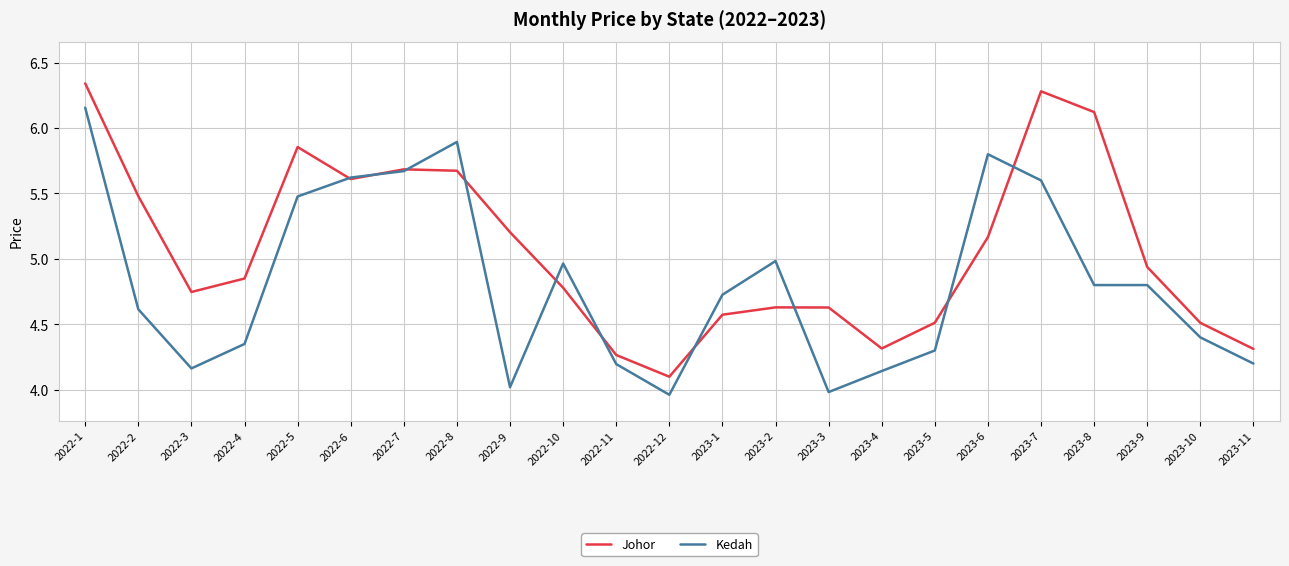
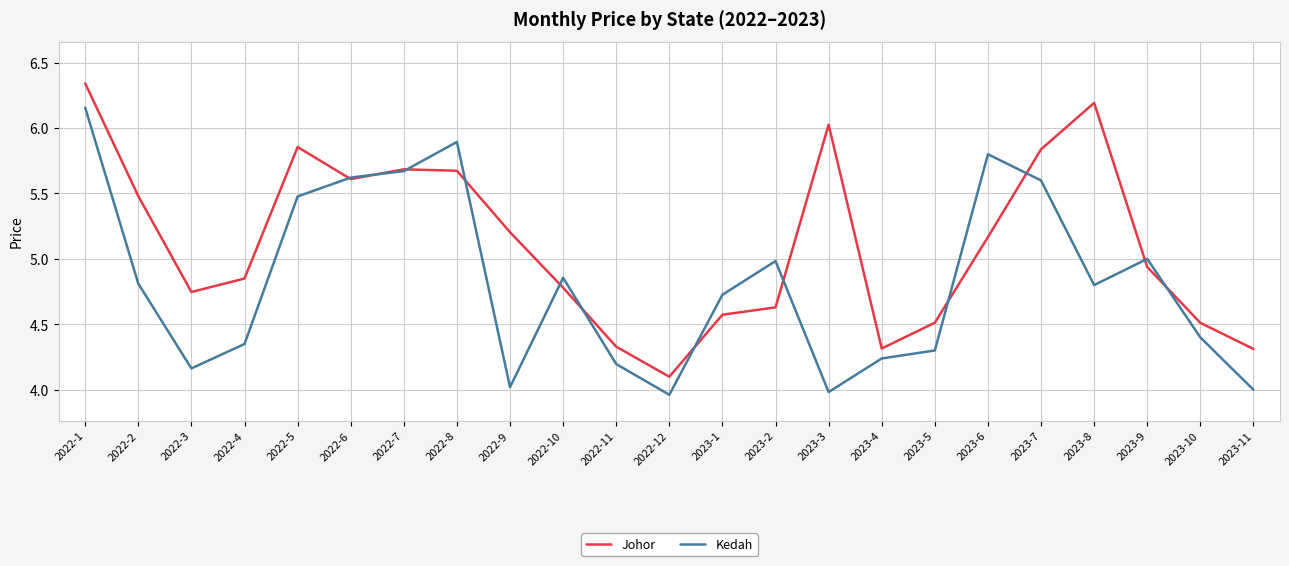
  {
    "Johor": {
      "2022-1": 6.34,
      "2022-2": 5.48,
      "2022-3": 4.75,
      "2022-4": 4.85,
      "2022-5": 5.85,
      "2022-8": 5.67,
      "2022-9": 5.20,
      "2022-10": 4.78,
-     "2022-11": 4.27,
+     "2022-11": 4.33,
      "2022-12": 4.10,
      "2023-1": 4.57,
      "2023-2": 4.63,
-     "2023-3": 4.63,
+     "2023-3": 6.03,
      "2023-4": 4.32,
      "2023-5": 4.51,
      "2023-6": 5.17,
-     "2023-7": 6.28,
-     "2023-8": 6.12,
+     "2023-7": 5.84,
+     "2023-8": 6.19,
      "2023-9": 4.94,
      "2023-10": 4.51,
      "2023-11": 4.31
    },
    "Kedah": {
      "2022-1": 6.16,
-     "2022-2": 4.61,
+     "2022-2": 4.81,
      "2022-3": 4.16,
      "2022-4": 4.35,
      "2022-5": 5.48,
      "2022-8": 5.89,
      "2022-9": 4.02,
-     "2022-10": 4.96,
+     "2022-10": 4.86,
      "2022-11": 4.20,
      "2022-12": 3.96,
      "2023-1": 4.73,
      "2023-2": 4.98,
      "2023-3": 3.98,
-     "2023-4": 4.14,
+     "2023-4": 4.24,
      "2023-5": 4.30,
      "2023-6": 5.80,
      "2023-7": 5.60,
      "2023-8": 4.80,
-     "2023-9": 4.8,
+     "2023-9": 5.0,
      "2023-10": 4.40,
-     "2023-11": 4.2
+     "2023-11": 4.0
    }
  }
